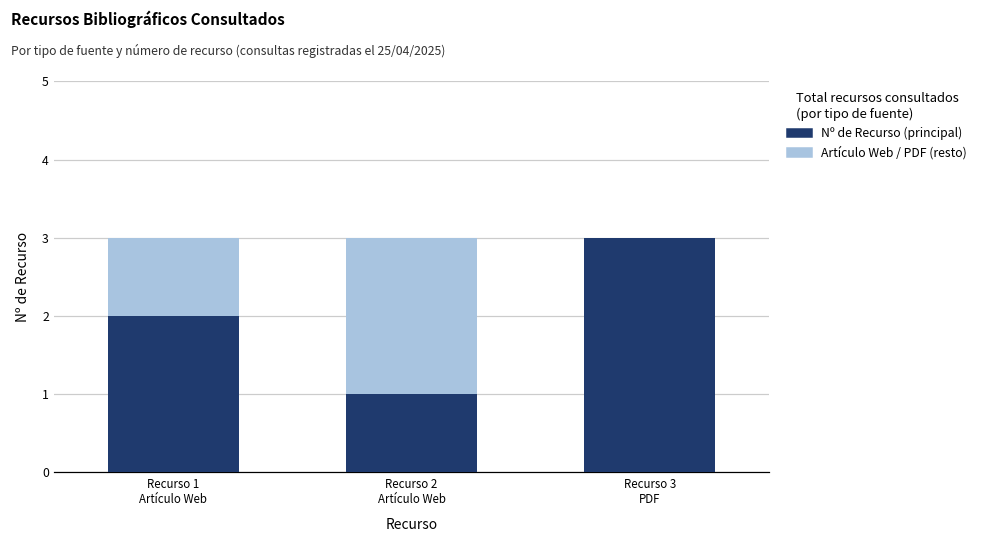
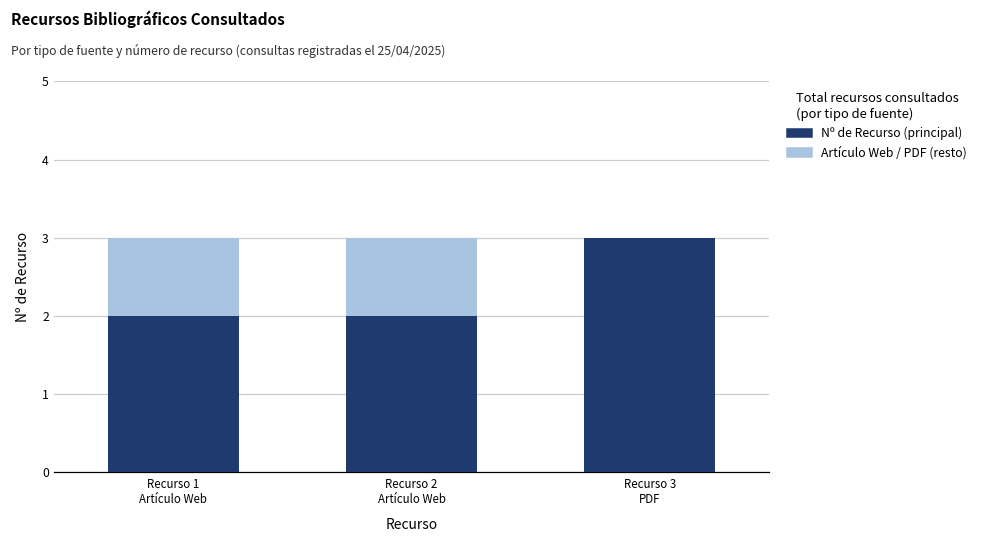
  {
    "Nº de Recurso (principal)": {
-     "Recurso 2 Artículo Web": 1,
+     "Recurso 2 Artículo Web": 2,
      "Recurso 3 PDF": 3
    }
  }
